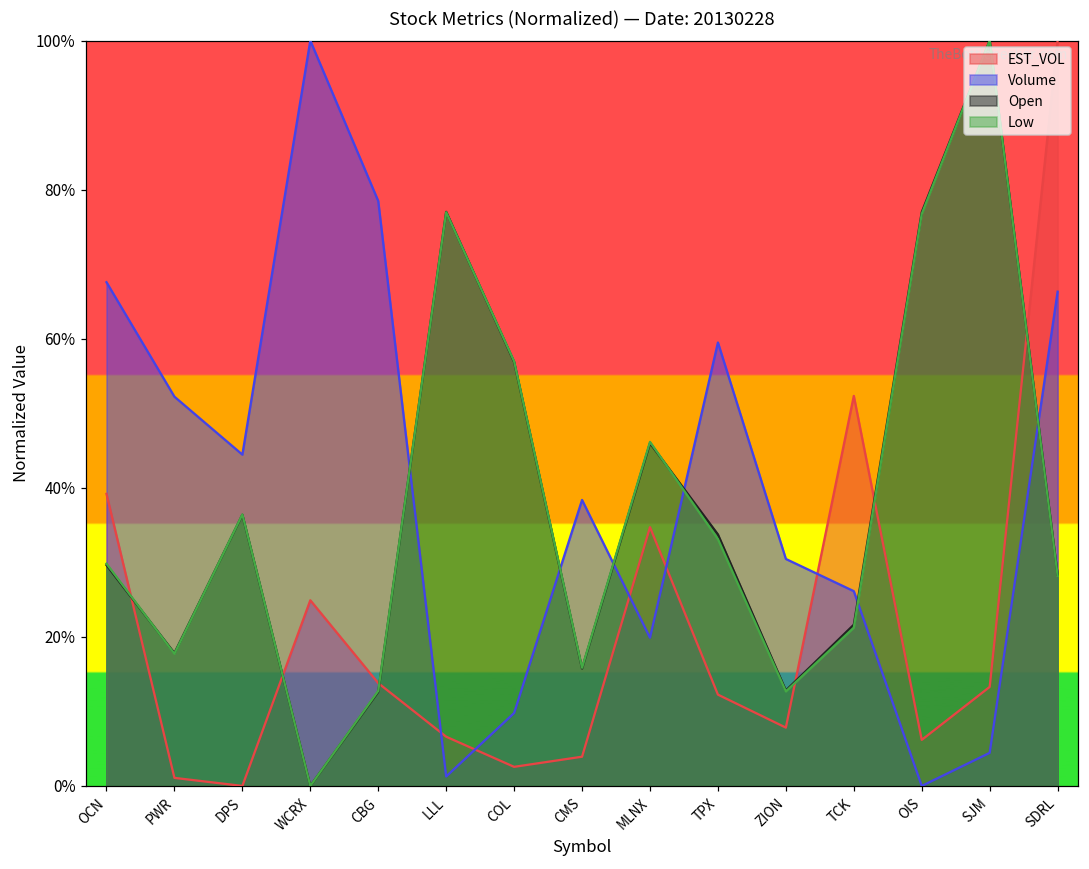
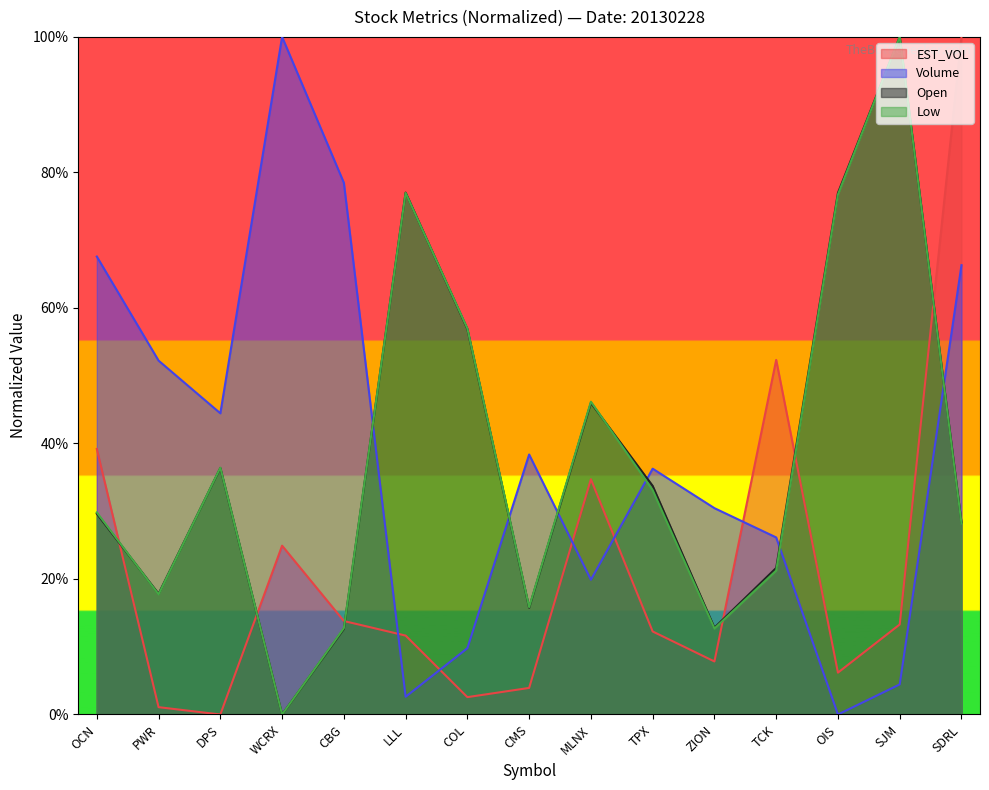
  {
    "EST_VOL": {
      "OCN": "39%",
      "PWR": "1%",
      "DPS": "0%",
      "WCRX": "25%",
      "CBG": "14%",
-     "LLL": "7%",
+     "LLL": "12%",
      "COL": "3%",
      "CMS": "4%",
      "MLNX": "35%",
      "TPX": "12%",
      "ZION": "8%",
      "TCK": "52%",
      "OIS": "6%",
      "SJM": "13%",
      "SDRL": "100%"
    },
    "Volume": {
      "OCN": "68%",
      "PWR": "52%",
      "DPS": "44%",
      "WCRX": "100%",
      "CBG": "78%",
-     "LLL": "1%",
+     "LLL": "3%",
      "COL": "10%",
      "CMS": "38%",
      "MLNX": "20%",
-     "TPX": "59%",
+     "TPX": "36%",
      "ZION": "30%",
      "TCK": "26%",
      "OIS": "0%",
      "SJM": "4%",
      "SDRL": "66%"
    },
    "Open": {
      "TPX": "34%",
      "TCK": "22%"
    },
    "Low": {
      "TPX": "33%",
      "TCK": "21%"
    }
  }
